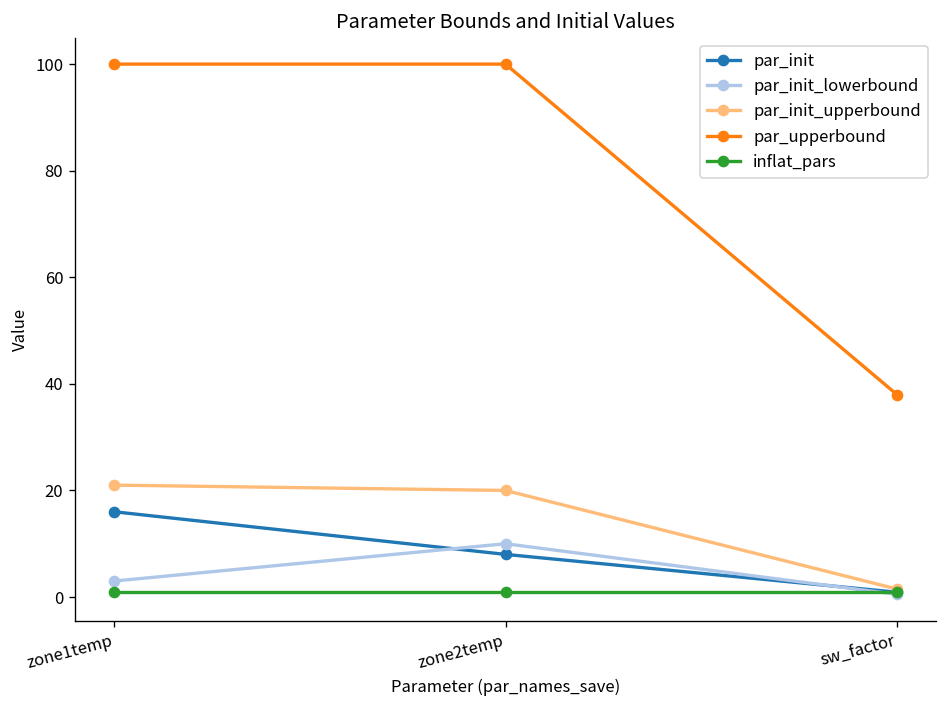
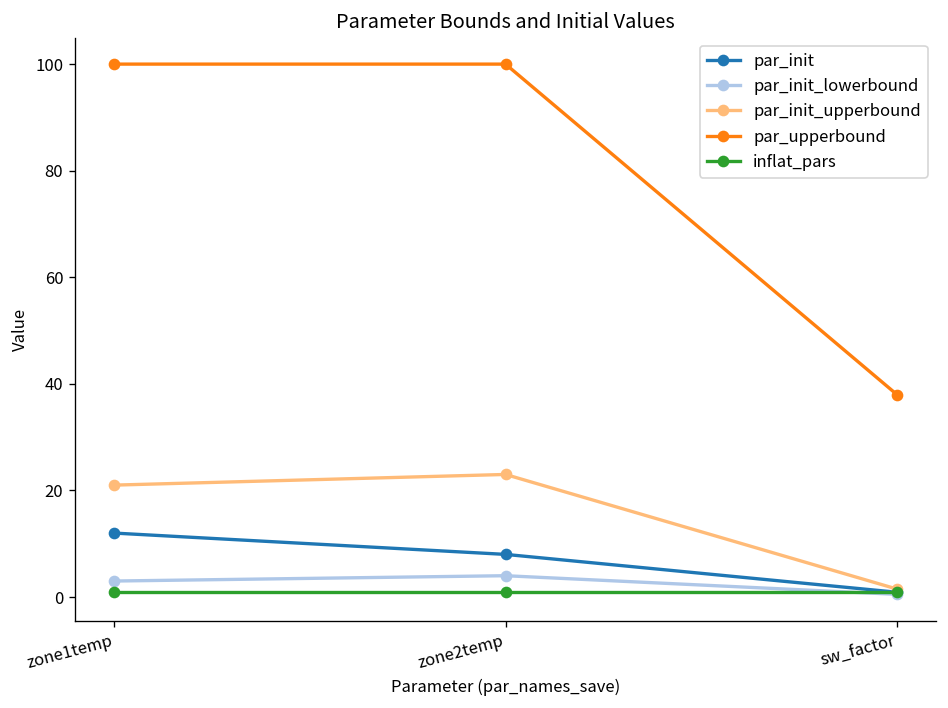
  {
    "par_init": {
-     "zone1temp": 16,
+     "zone1temp": 12,
      "zone2temp": 8
    },
    "par_init_lowerbound": {
      "zone1temp": 3,
-     "zone2temp": 10
+     "zone2temp": 4
    },
    "par_init_upperbound": {
      "zone1temp": 21,
-     "zone2temp": 20
+     "zone2temp": 23
    },
    "par_upperbound": {
      "zone1temp": 100,
      "zone2temp": 100,
      "sw_factor": 38
    },
    "inflat_pars": {
      "zone1temp": 1,
      "zone2temp": 1
    }
  }
